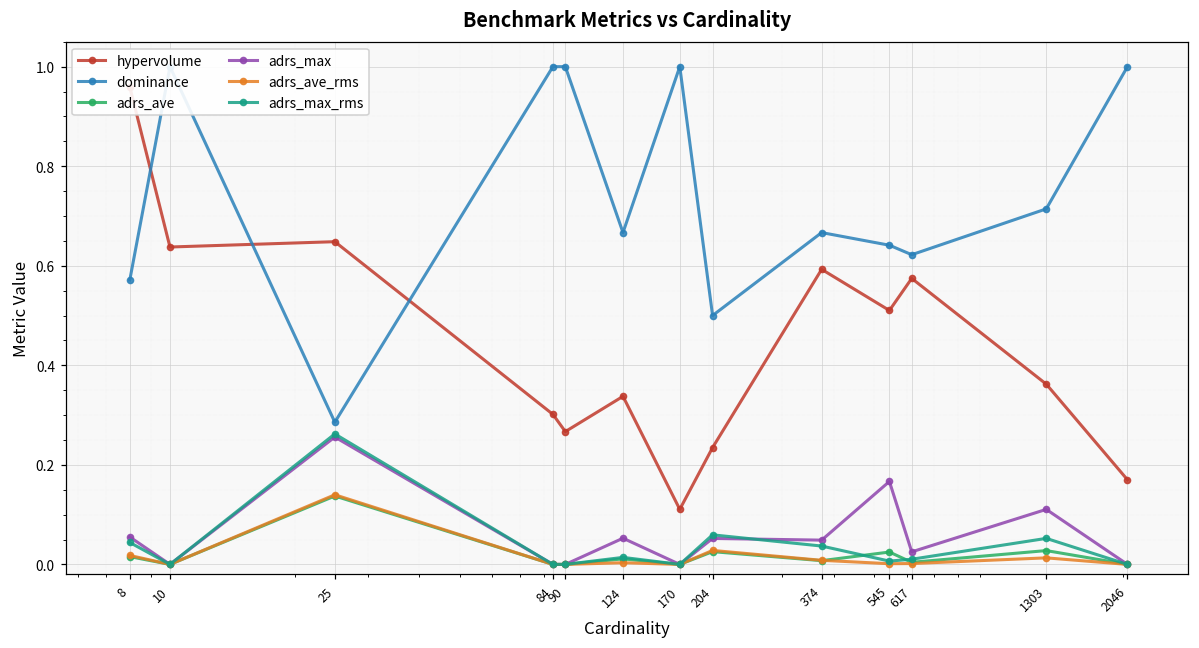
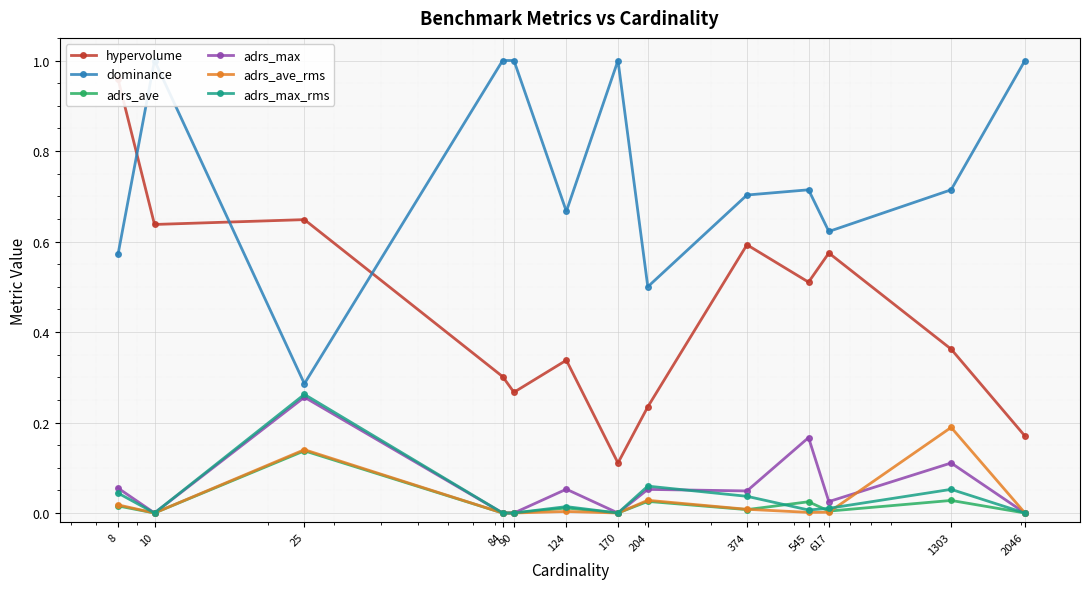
  {
    "hypervolume": {
      "10": 0.64,
      "25": 0.65,
      "84": 0.30,
      "90": 0.27,
      "124": 0.34,
      "170": 0.11,
      "204": 0.23,
      "374": 0.59,
      "545": 0.51,
      "617": 0.57,
      "1303": 0.36,
      "2046": 0.17
    },
    "dominance": {
      "8": 0.57,
      "25": 0.29,
      "84": 1.00,
      "90": 1.00,
      "124": 0.67,
      "170": 1.00,
      "204": 0.50,
-     "374": 0.67,
-     "545": 0.64,
+     "374": 0.70,
+     "545": 0.71,
      "617": 0.62,
      "1303": 0.71,
      "2046": 1.00
    },
    "adrs_max": {
      "8": 0.06,
      "25": 0.26,
      "124": 0.05,
      "204": 0.05,
      "374": 0.05,
      "545": 0.17,
      "617": 0.03,
      "1303": 0.11
    },
    "adrs_ave_rms": {
      "124": 0.00,
-     "1303": 0.01
+     "1303": 0.19
    }
  }
